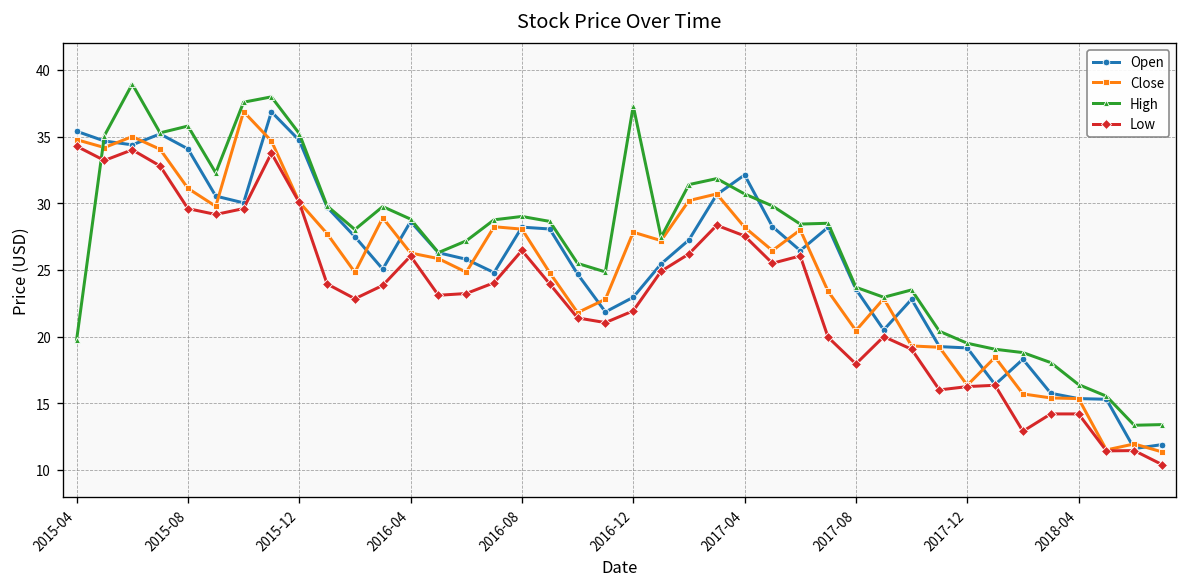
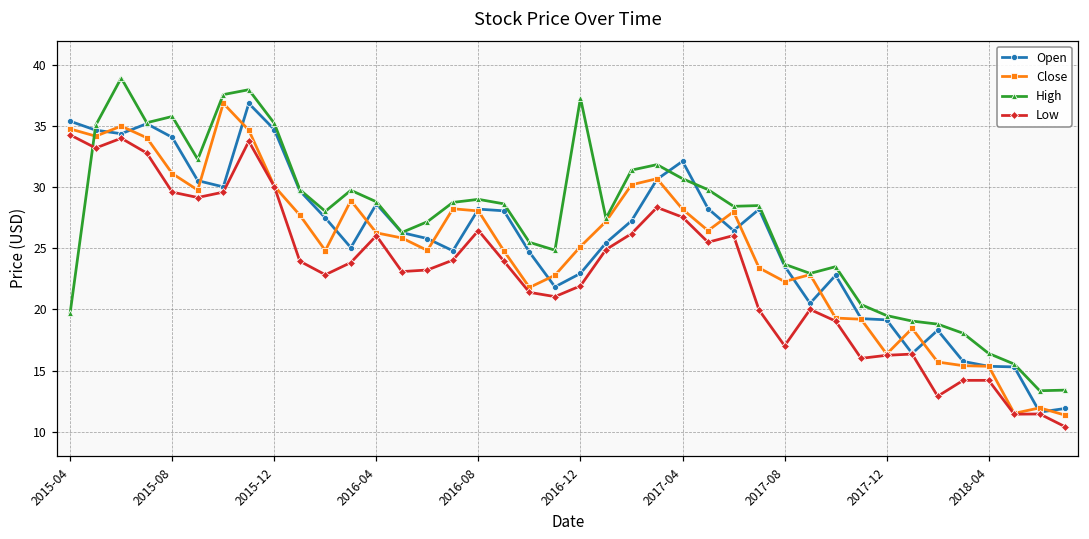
  {
    "Open": {
      "2015-04": 35.4,
      "2015-08": 34.1,
      "2015-12": 34.7,
      "2016-12": 23.0,
      "2017-04": 32.1,
      "2017-12": 19.2
    },
    "Close": {
      "2015-04": 34.8,
      "2015-08": 31.1,
-     "2016-12": 27.8,
+     "2016-12": 25.2,
      "2017-04": 28.2,
-     "2017-08": 20.5
+     "2017-08": 22.3
    },
    "High": {
      "2015-04": 19.7,
      "2015-08": 35.8,
      "2015-12": 35.2,
      "2016-08": 29.0,
      "2016-12": 37.3,
      "2017-04": 30.7,
      "2017-12": 19.5,
      "2018-04": 16.4
    },
    "Low": {
      "2015-04": 34.3,
      "2015-08": 29.6,
      "2016-08": 26.5,
      "2016-12": 21.9,
      "2017-04": 27.5,
-     "2017-08": 18.0,
+     "2017-08": 17.0,
      "2018-04": 14.2
    }
  }
